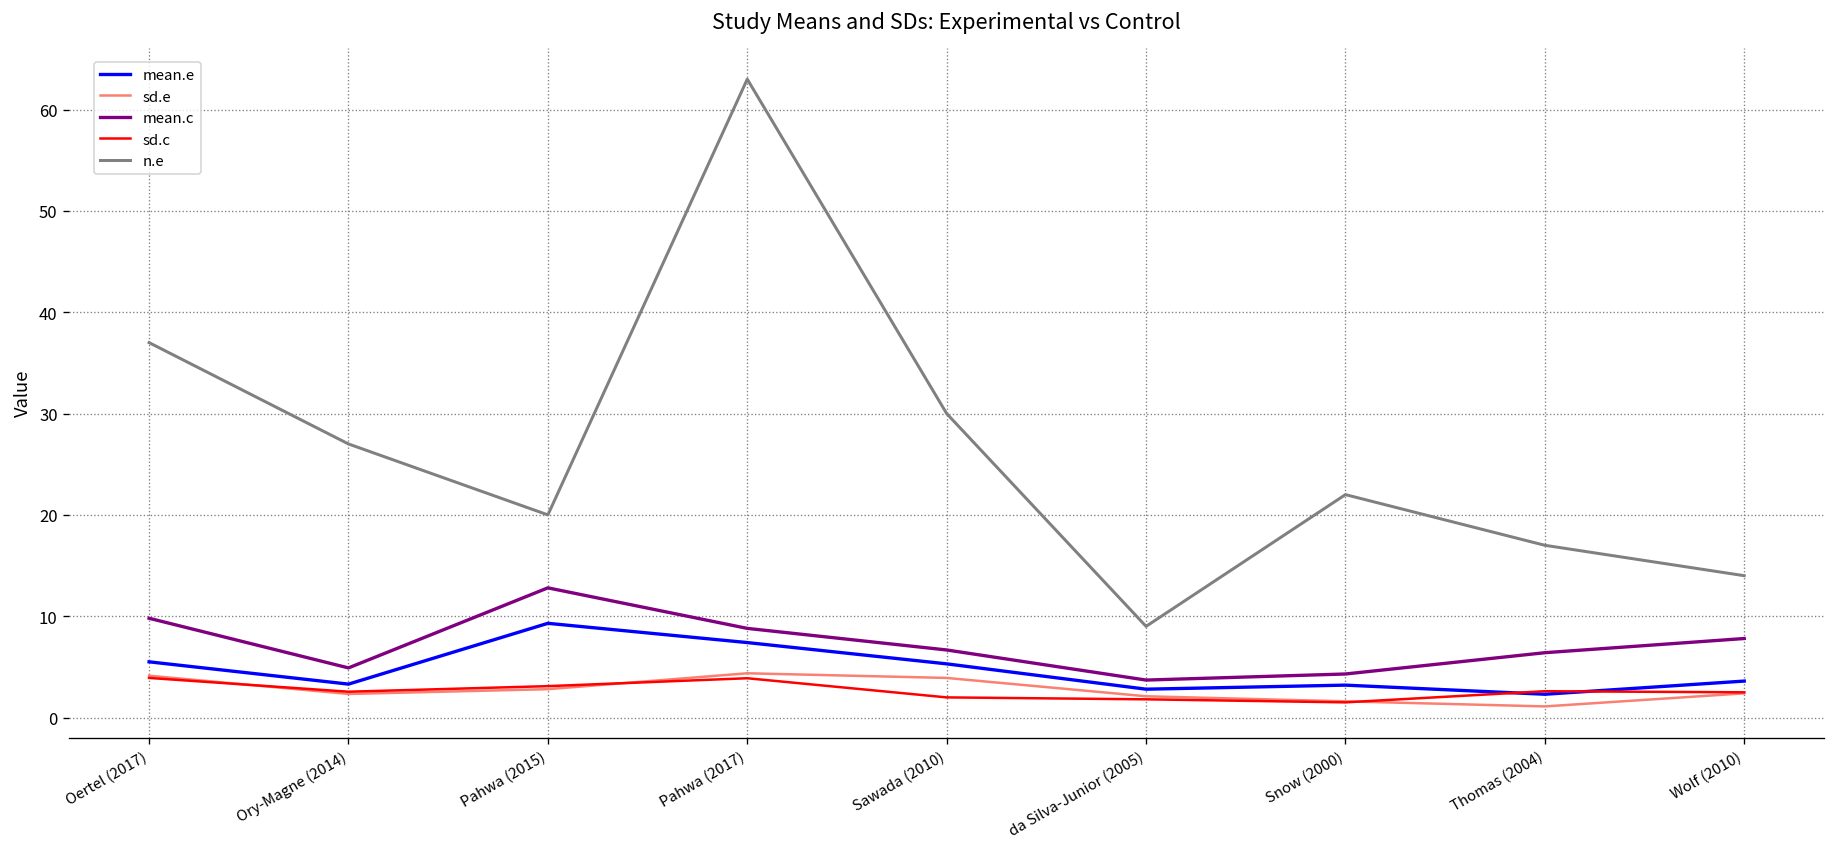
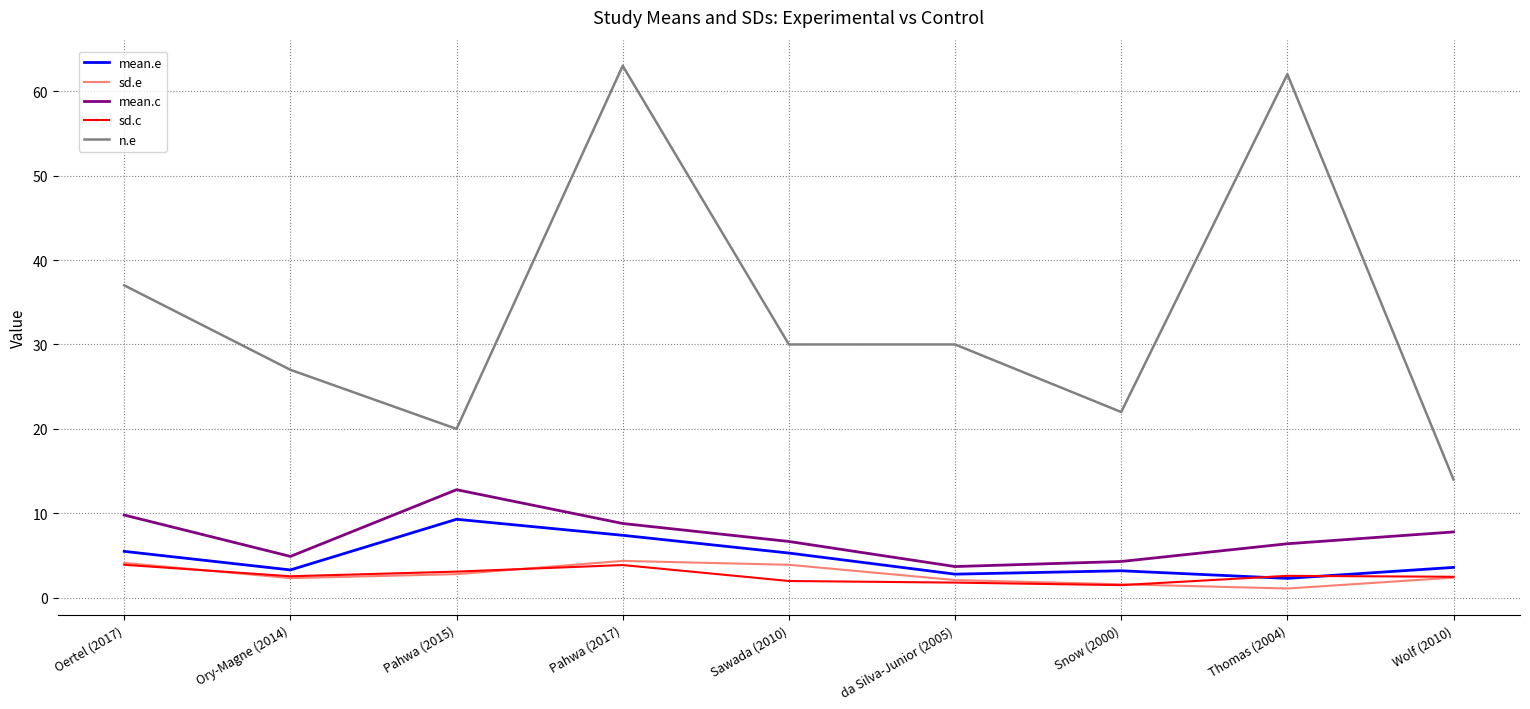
  {
    "mean.e": {
      "Oertel (2017)": 6,
      "Ory-Magne (2014)": 3,
      "Pahwa (2015)": 9,
      "Pahwa (2017)": 7,
      "Sawada (2010)": 5,
      "da Silva-Junior (2005)": 3,
      "Snow (2000)": 3,
      "Thomas (2004)": 2,
      "Wolf (2010)": 4
    },
    "sd.e": {
      "Pahwa (2015)": 3,
      "Pahwa (2017)": 4,
      "Sawada (2010)": 4,
      "Thomas (2004)": 1
    },
    "mean.c": {
      "Oertel (2017)": 10,
      "Ory-Magne (2014)": 5,
      "Pahwa (2015)": 13,
      "Pahwa (2017)": 9,
      "Sawada (2010)": 7,
      "da Silva-Junior (2005)": 4,
      "Snow (2000)": 4,
      "Thomas (2004)": 6,
      "Wolf (2010)": 8
    },
    "sd.c": {
      "Pahwa (2015)": 3,
      "Pahwa (2017)": 4,
      "Sawada (2010)": 2,
      "Thomas (2004)": 3
    },
    "n.e": {
      "Oertel (2017)": 37,
      "Ory-Magne (2014)": 27,
      "Pahwa (2015)": 20,
      "Pahwa (2017)": 63,
      "Sawada (2010)": 30,
-     "da Silva-Junior (2005)": 9,
+     "da Silva-Junior (2005)": 30,
      "Snow (2000)": 22,
-     "Thomas (2004)": 17,
+     "Thomas (2004)": 62,
      "Wolf (2010)": 14
    }
  }
